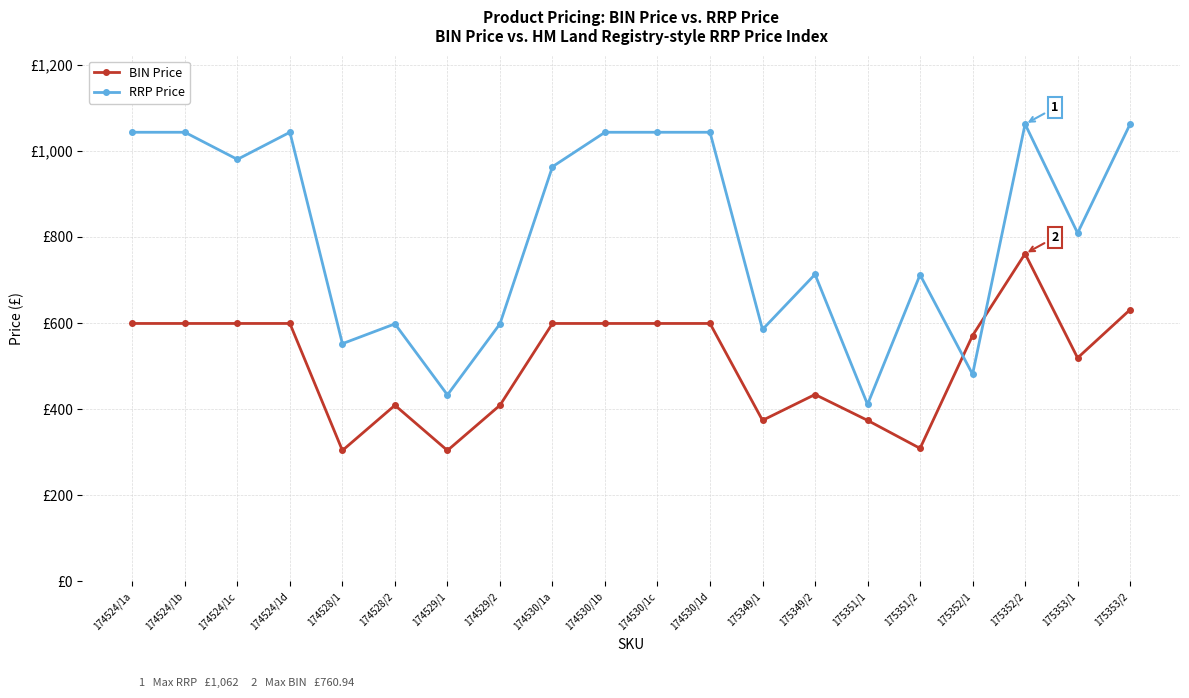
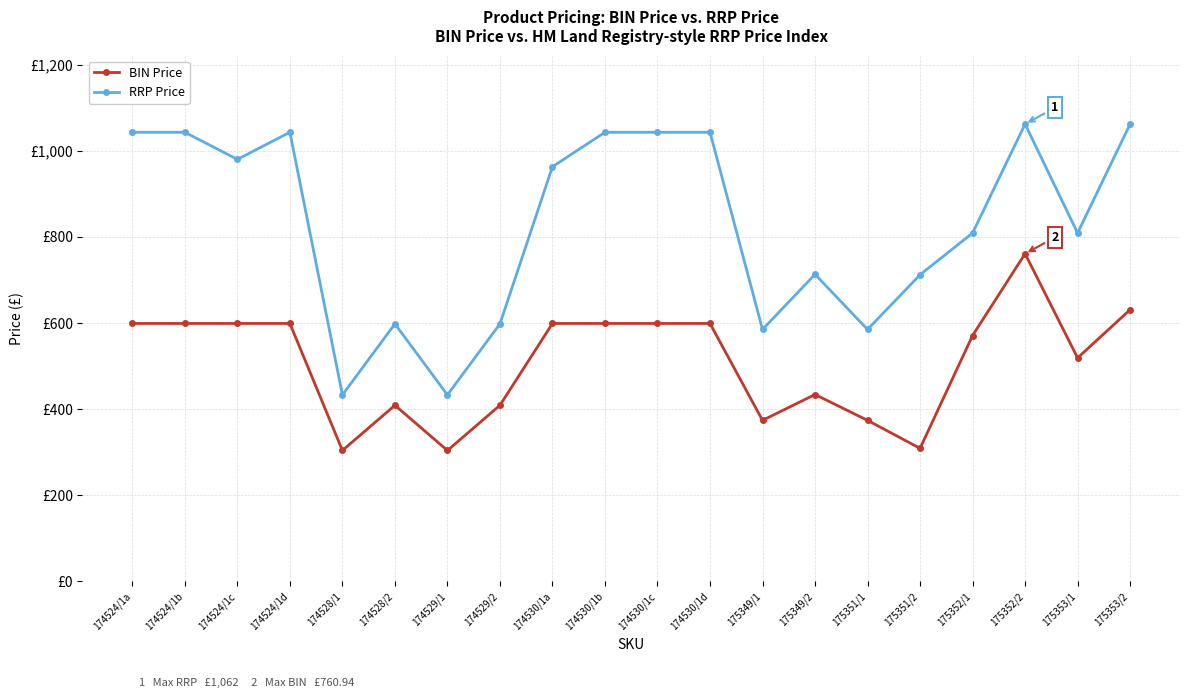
  {
    "BIN Price": {
      "174524/1a": "£600",
      "174524/1b": "£600",
      "174524/1c": "£600",
      "174524/1d": "£600",
      "174528/1": "£300",
      "174528/2": "£410",
      "174529/1": "£300",
      "174529/2": "£410",
      "174530/1a": "£600",
      "174530/1b": "£600",
      "174530/1c": "£600",
      "174530/1d": "£600",
      "175349/1": "£370",
      "175349/2": "£430",
      "175351/1": "£370",
      "175351/2": "£310",
      "175352/1": "£570",
      "175353/1": "£520",
      "175353/2": "£630"
    },
    "RRP Price": {
      "174524/1a": "£1,040",
      "174524/1b": "£1,040",
      "174524/1c": "£980",
      "174524/1d": "£1,040",
-     "174528/1": "£550",
+     "174528/1": "£430",
      "174528/2": "£600",
      "174529/1": "£430",
      "174529/2": "£600",
      "174530/1a": "£960",
      "174530/1b": "£1,040",
      "174530/1c": "£1,040",
      "174530/1d": "£1,040",
      "175349/1": "£590",
      "175349/2": "£710",
-     "175351/1": "£410",
+     "175351/1": "£590",
      "175351/2": "£710",
-     "175352/1": "£480",
+     "175352/1": "£810",
      "175353/1": "£810",
      "175353/2": "£1,060"
    }
  }
